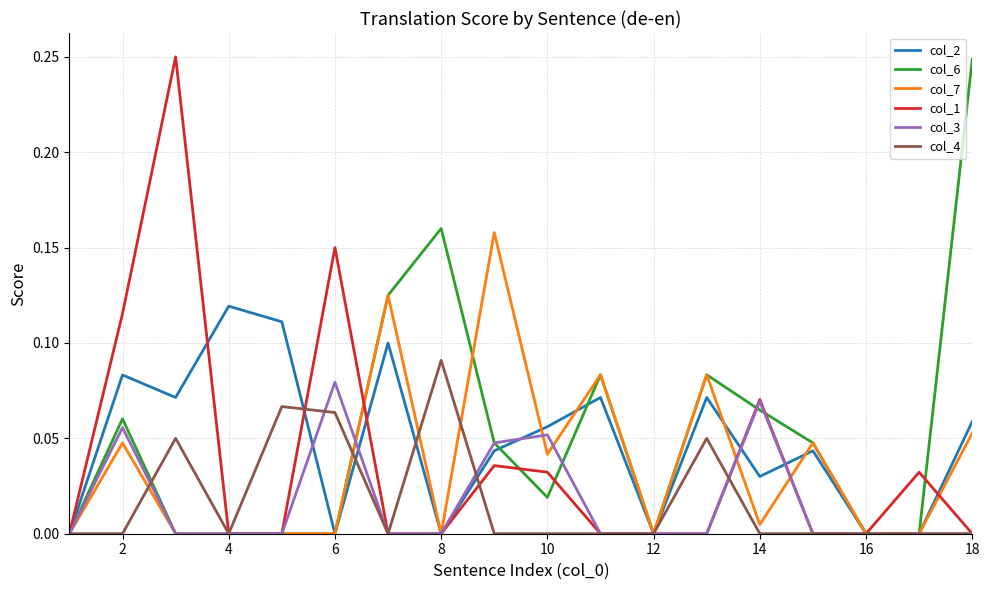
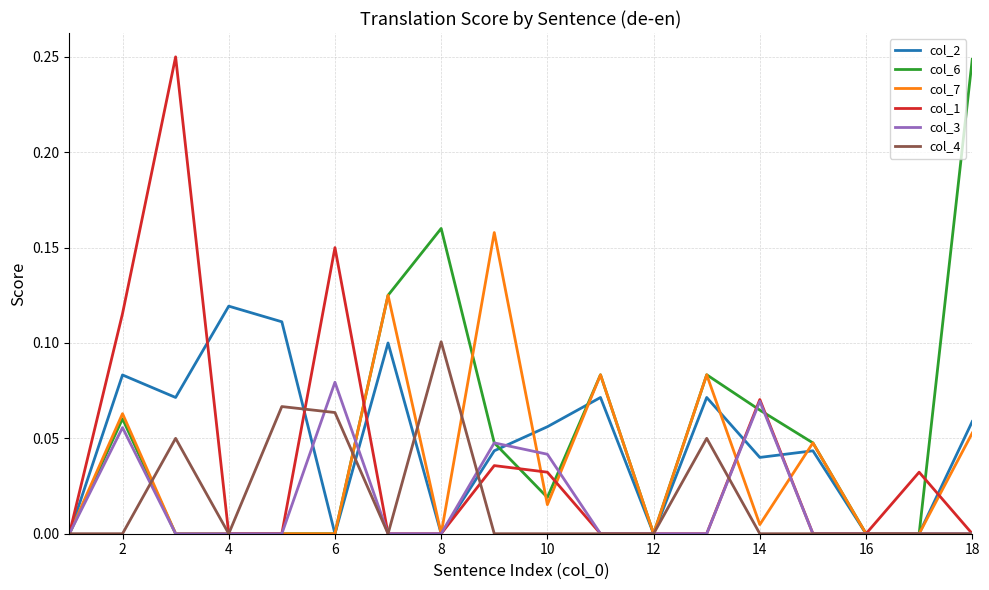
  {
    "col_2": {
      "2": 0.083,
      "4": 0.12,
      "10": 0.056,
-     "14": 0.03,
+     "14": 0.04,
      "18": 0.06
    },
    "col_6": {
      "2": 0.060,
      "8": 0.160,
      "10": 0.019,
      "14": 0.065,
      "18": 0.249
    },
    "col_7": {
-     "2": 0.048,
-     "10": 0.042,
+     "2": 0.063,
+     "10": 0.015,
      "14": 0.005,
      "18": 0.053
    },
    "col_1": {
      "2": 0.115,
      "6": 0.150,
      "10": 0.032
    },
    "col_3": {
      "2": 0.056,
      "6": 0.079,
-     "10": 0.052
+     "10": 0.042
    },
    "col_4": {
      "2": 0.000,
      "6": 0.064,
-     "8": 0.091,
+     "8": 0.101,
      "10": 0.000,
      "14": 0.000
    }
  }
